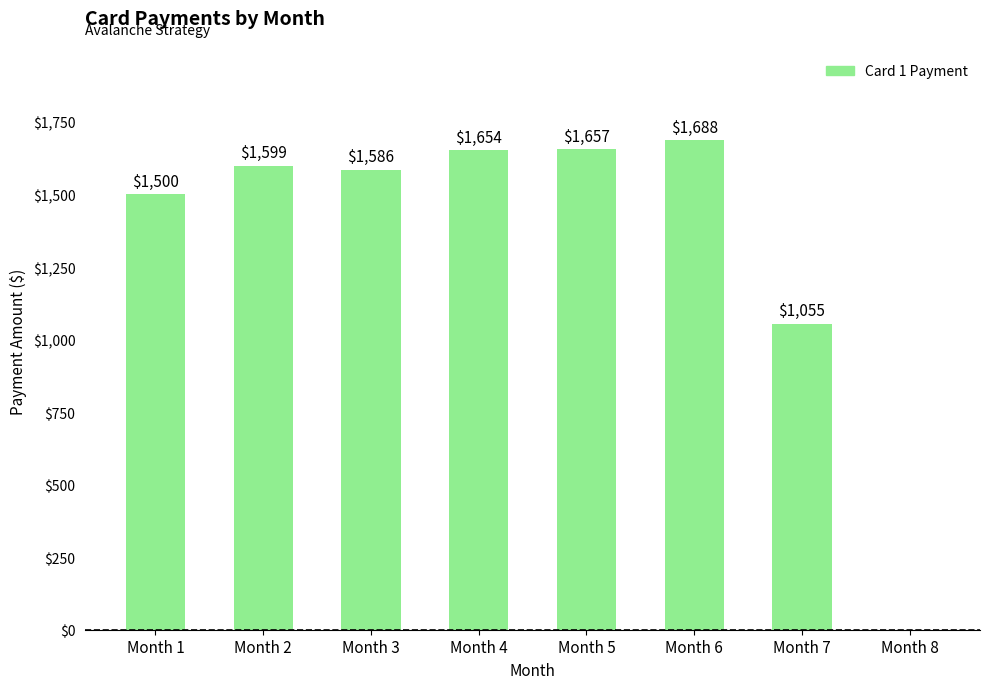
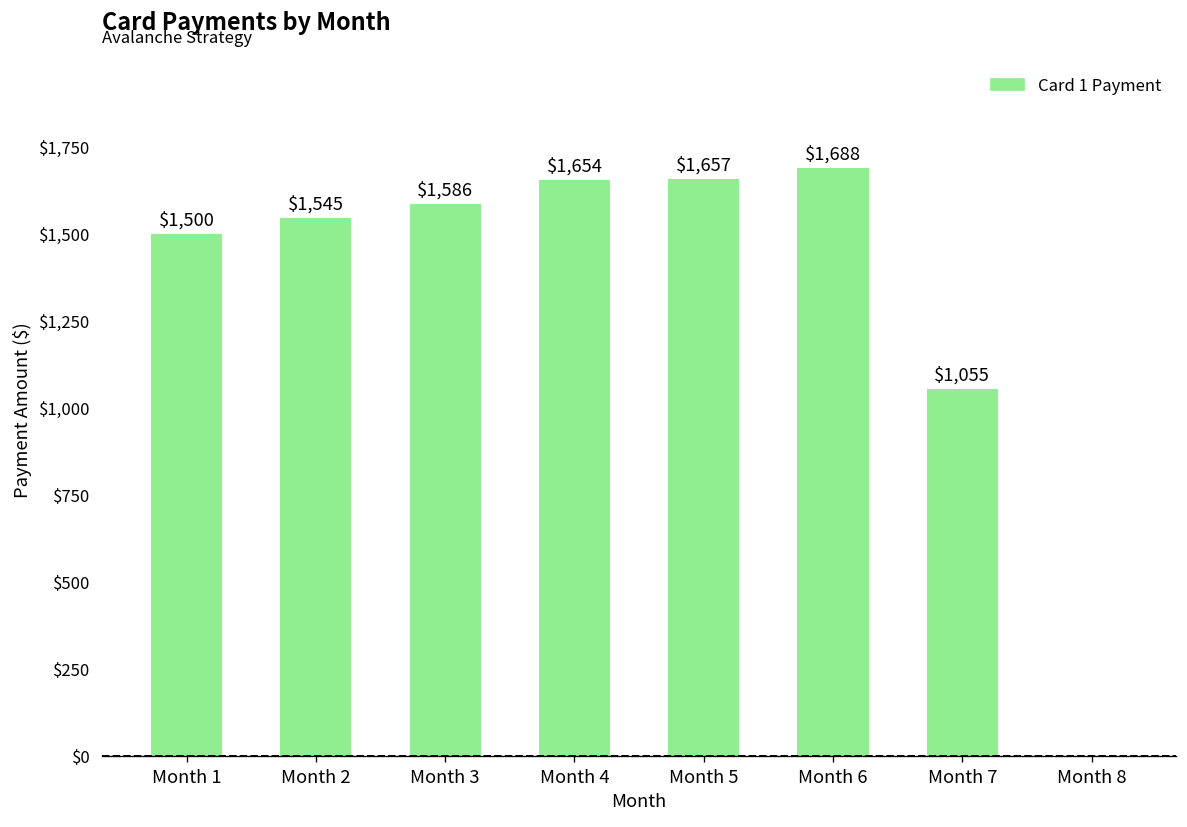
  {
    "Month 1": "$1,500",
-   "Month 2": "$1,599",
+   "Month 2": "$1,545",
    "Month 3": "$1,586",
    "Month 4": "$1,654",
    "Month 5": "$1,657",
    "Month 6": "$1,688",
    "Month 7": "$1,055"
  }
